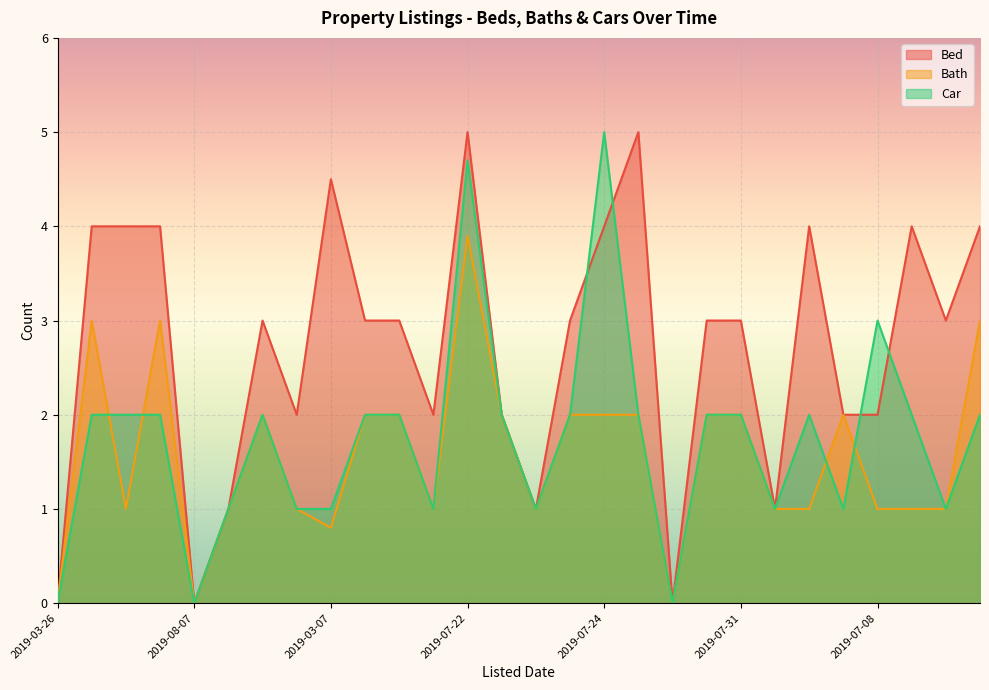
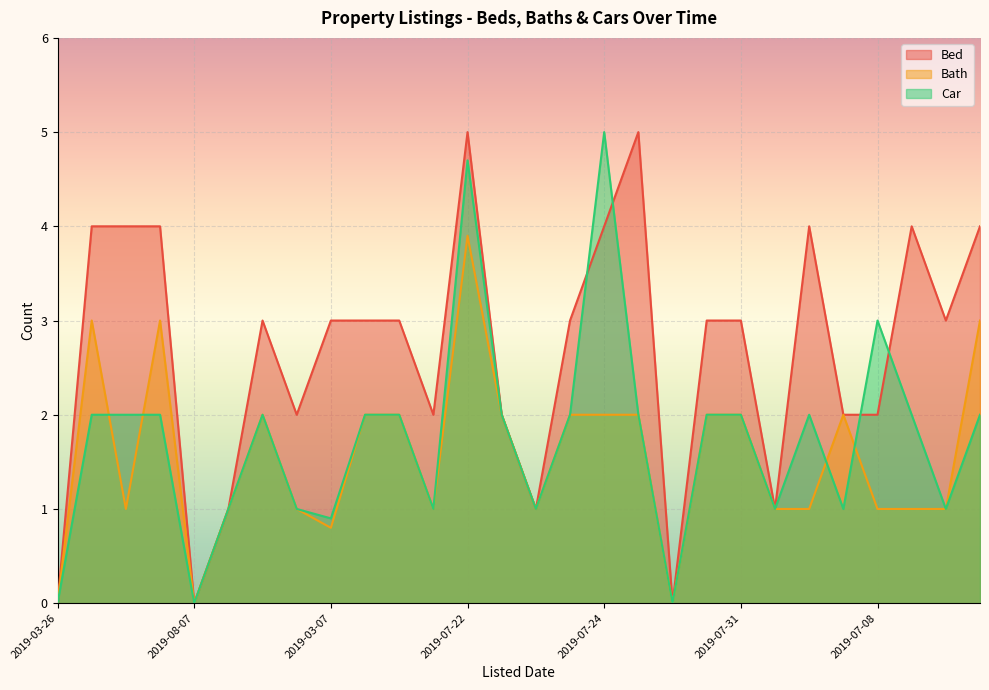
  {
    "Bed": {
-     "2019-03-07": 4.5,
+     "2019-03-07": 3.0,
      "2019-07-22": 5.0
    },
    "Bath": {
      "2019-03-07": 0.8,
      "2019-07-22": 3.9
    },
    "Car": {
-     "2019-03-07": 1.0,
+     "2019-03-07": 0.9,
      "2019-07-22": 4.7
    }
  }
